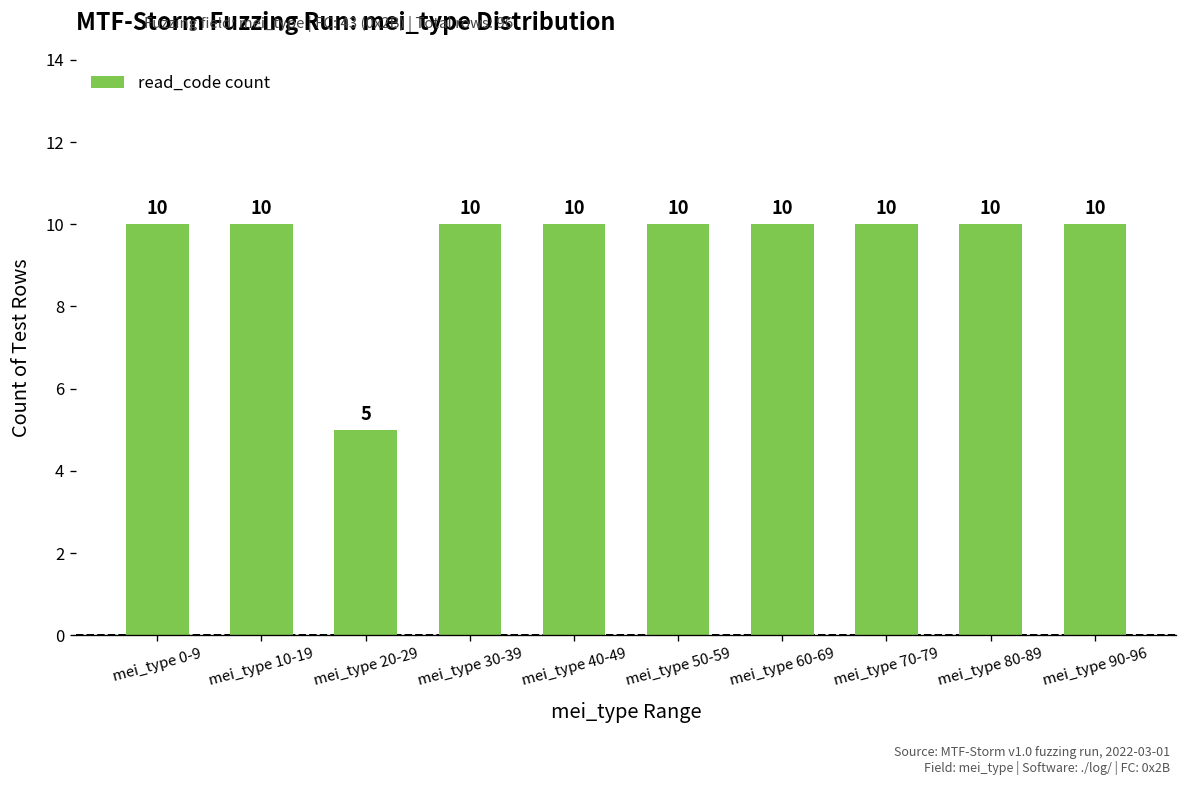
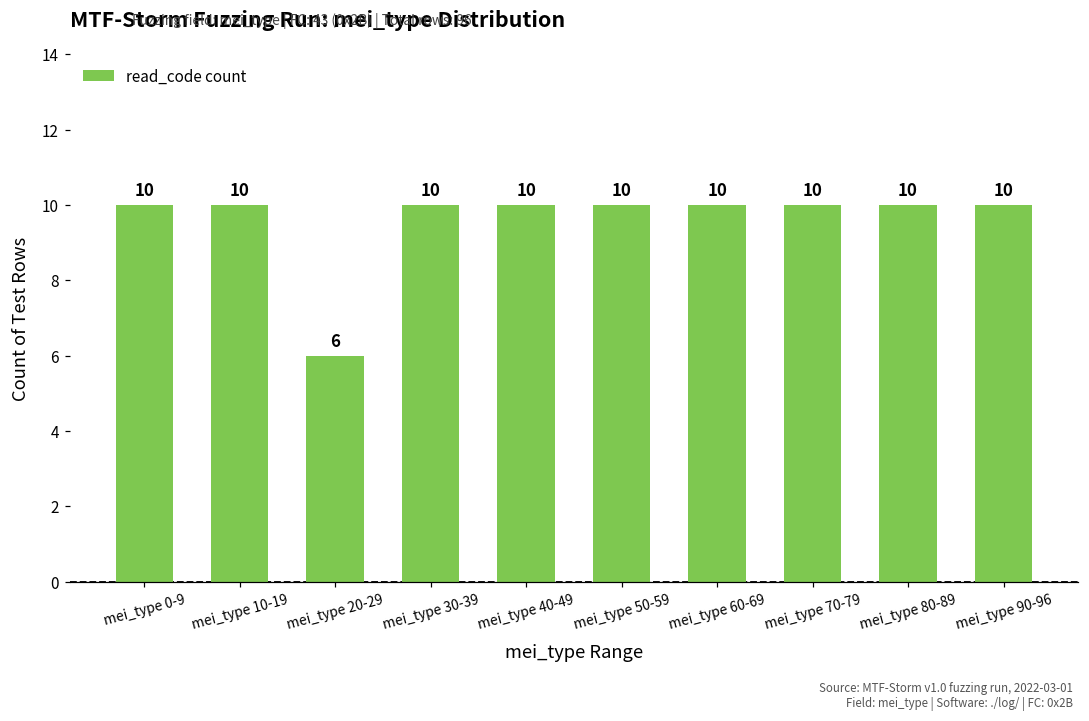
  {
    "mei_type 0-9": 10,
    "mei_type 10-19": 10,
-   "mei_type 20-29": 5,
+   "mei_type 20-29": 6,
    "mei_type 30-39": 10,
    "mei_type 40-49": 10,
    "mei_type 50-59": 10,
    "mei_type 60-69": 10,
    "mei_type 70-79": 10,
    "mei_type 80-89": 10,
    "mei_type 90-96": 10
  }
